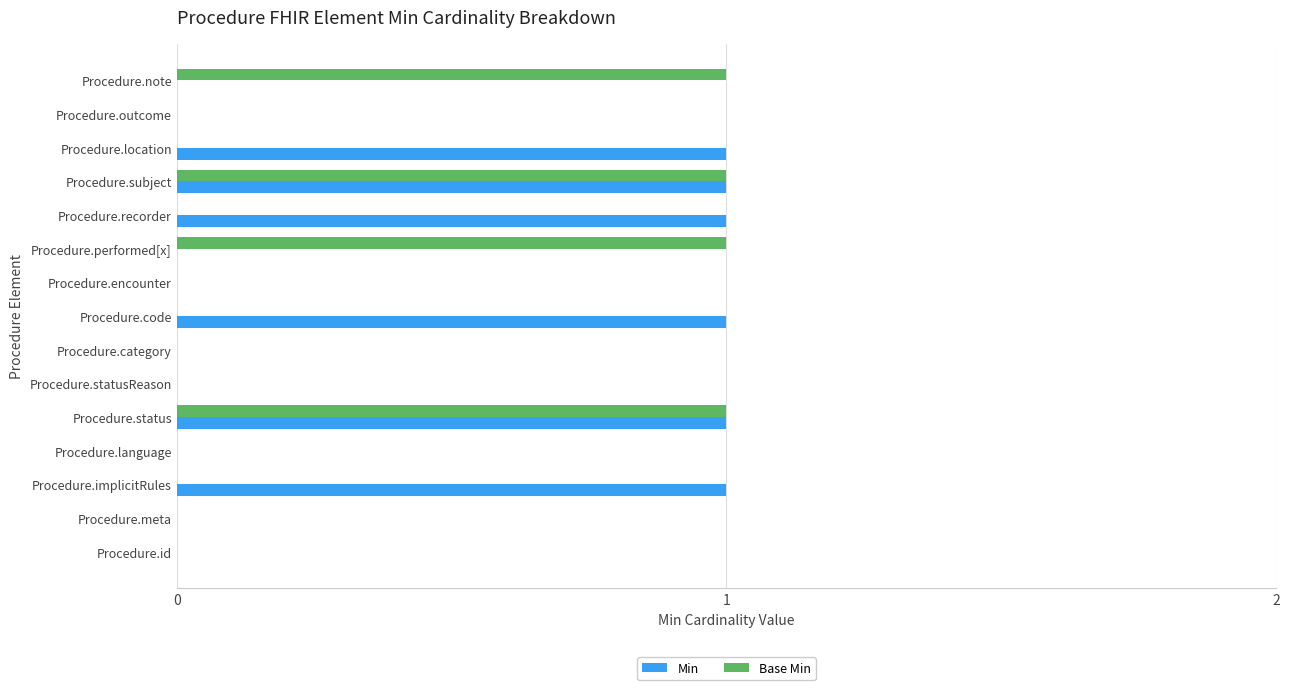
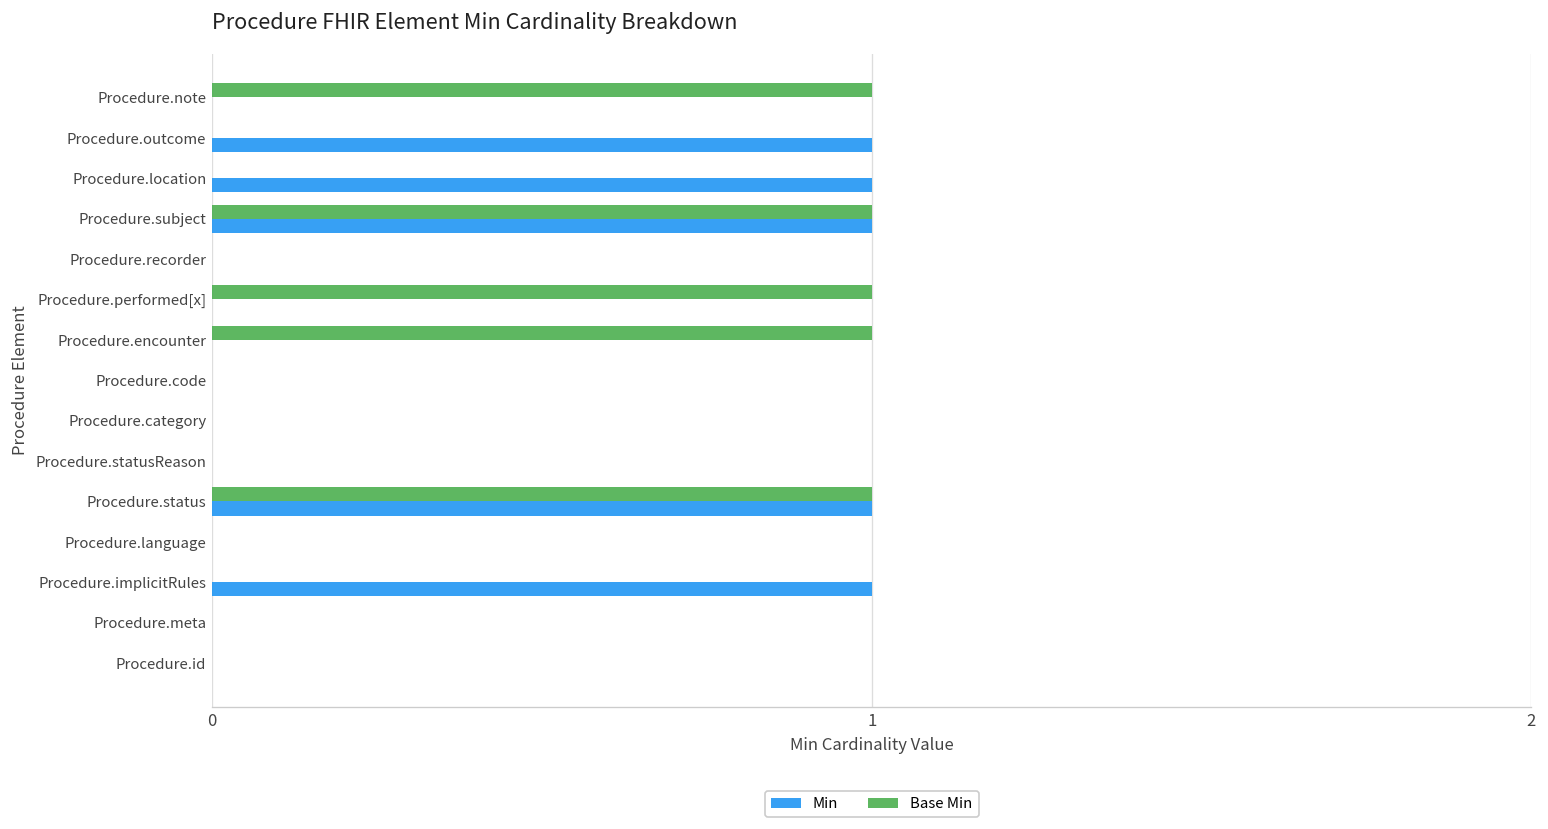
  {
    "Min": {
      "Procedure.note": 0,
-     "Procedure.outcome": 0,
+     "Procedure.outcome": 1,
      "Procedure.location": 1,
      "Procedure.subject": 1,
-     "Procedure.recorder": 1,
+     "Procedure.recorder": 0,
      "Procedure.performed[x]": 0,
      "Procedure.encounter": 0,
-     "Procedure.code": 1,
+     "Procedure.code": 0,
      "Procedure.category": 0,
      "Procedure.statusReason": 0,
      "Procedure.status": 1,
      "Procedure.language": 0,
      "Procedure.implicitRules": 1,
      "Procedure.meta": 0,
      "Procedure.id": 0
    },
    "Base Min": {
      "Procedure.note": 1,
      "Procedure.outcome": 0,
      "Procedure.location": 0,
      "Procedure.subject": 1,
      "Procedure.recorder": 0,
      "Procedure.performed[x]": 1,
-     "Procedure.encounter": 0,
+     "Procedure.encounter": 1,
      "Procedure.code": 0,
      "Procedure.category": 0,
      "Procedure.statusReason": 0,
      "Procedure.status": 1,
      "Procedure.language": 0,
      "Procedure.implicitRules": 0,
      "Procedure.meta": 0,
      "Procedure.id": 0
    }
  }
